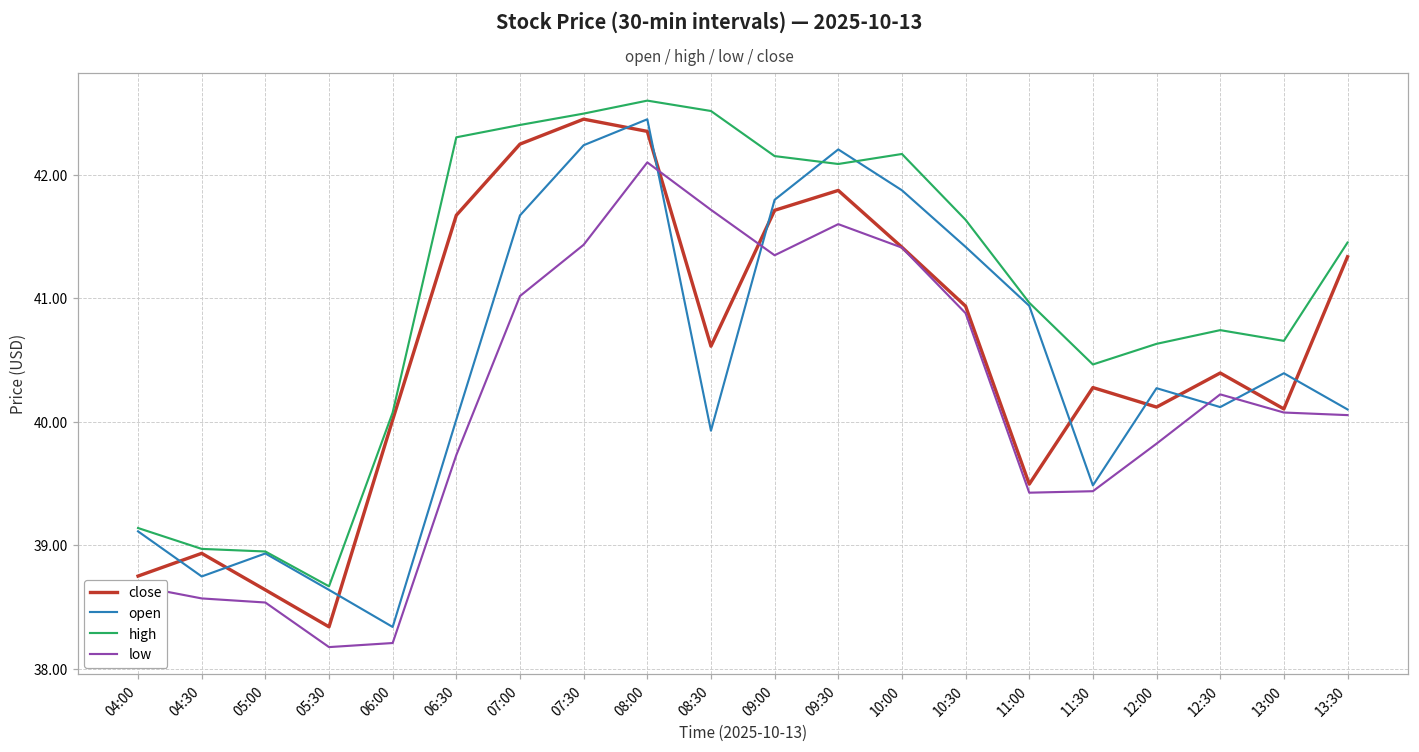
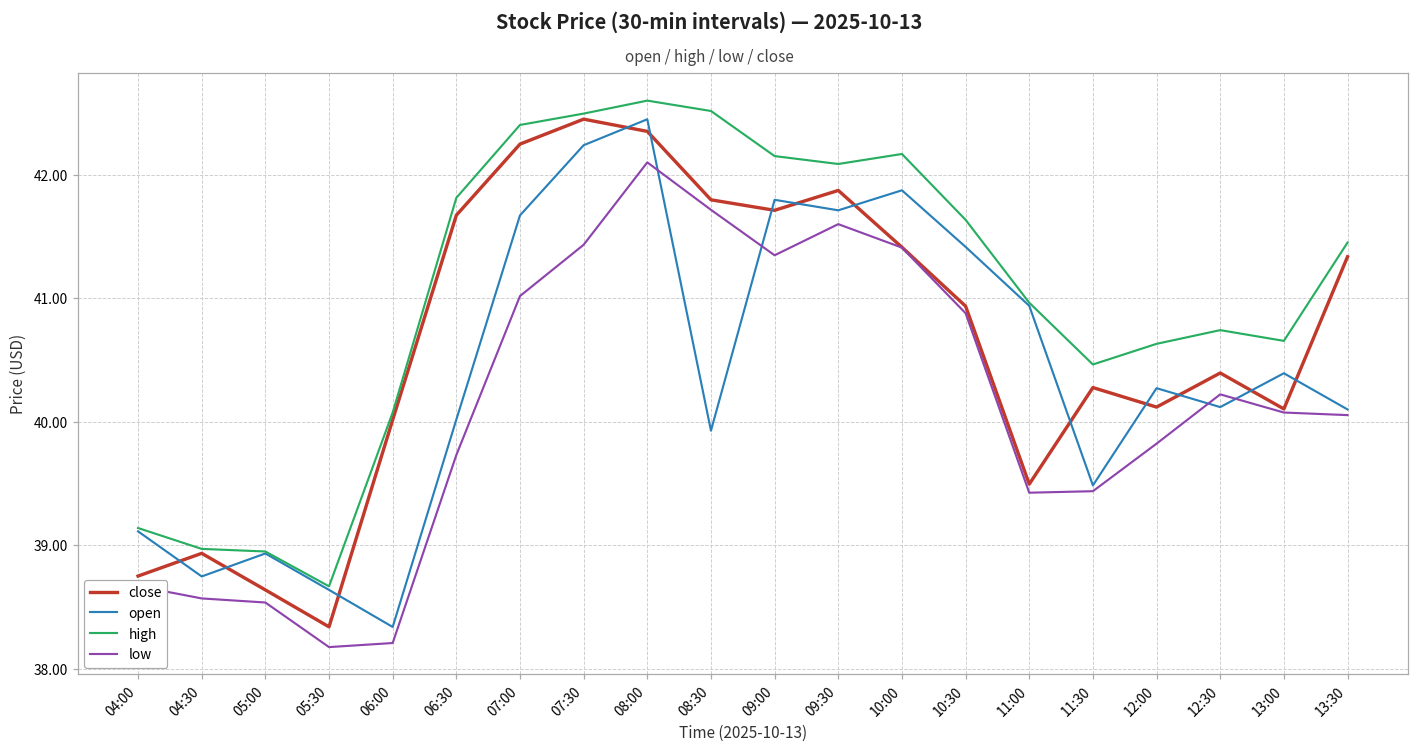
  {
    "close": {
      "04:00": 38.75,
      "04:30": 38.94,
      "05:00": 38.64,
      "05:30": 38.34,
      "06:00": 40.02,
      "06:30": 41.67,
      "07:00": 42.25,
      "07:30": 42.45,
      "08:00": 42.35,
-     "08:30": 40.61,
+     "08:30": 41.80,
      "09:00": 41.71,
      "09:30": 41.87,
      "10:30": 40.94,
      "11:00": 39.50,
      "11:30": 40.28,
      "12:00": 40.12,
      "12:30": 40.40,
      "13:00": 40.11,
      "13:30": 41.34
    },
    "open": {
      "04:00": 39.11,
      "04:30": 38.75,
      "05:30": 38.64,
      "06:00": 38.34,
      "06:30": 40.02,
      "07:00": 41.67,
      "07:30": 42.24,
      "08:00": 42.45,
      "08:30": 39.93,
      "09:00": 41.80,
-     "09:30": 42.21,
+     "09:30": 41.71,
      "10:00": 41.88,
      "10:30": 41.42,
      "11:00": 40.94,
      "11:30": 39.49,
      "12:00": 40.27,
      "12:30": 40.12,
      "13:00": 40.39,
      "13:30": 40.10
    },
    "high": {
      "04:00": 39.14,
      "04:30": 38.97,
      "05:30": 38.67,
      "06:00": 40.08,
-     "06:30": 42.30,
+     "06:30": 41.81,
      "07:00": 42.40,
      "07:30": 42.50,
      "08:00": 42.60,
      "08:30": 42.52,
      "09:00": 42.15,
      "09:30": 42.09,
      "10:00": 42.17,
      "10:30": 41.64,
      "11:00": 40.97,
      "11:30": 40.47,
      "12:00": 40.63,
      "12:30": 40.74,
      "13:00": 40.66,
      "13:30": 41.45
    },
    "low": {
      "04:30": 38.57,
      "05:00": 38.54,
      "05:30": 38.18,
      "06:00": 38.21,
      "06:30": 39.73,
      "07:00": 41.02,
      "07:30": 41.43,
      "08:00": 42.10,
      "08:30": 41.72,
      "09:00": 41.35,
      "09:30": 41.60,
      "10:30": 40.88,
      "11:00": 39.43,
      "11:30": 39.44,
      "12:00": 39.82,
      "12:30": 40.22,
      "13:00": 40.08,
      "13:30": 40.06
    }
  }
